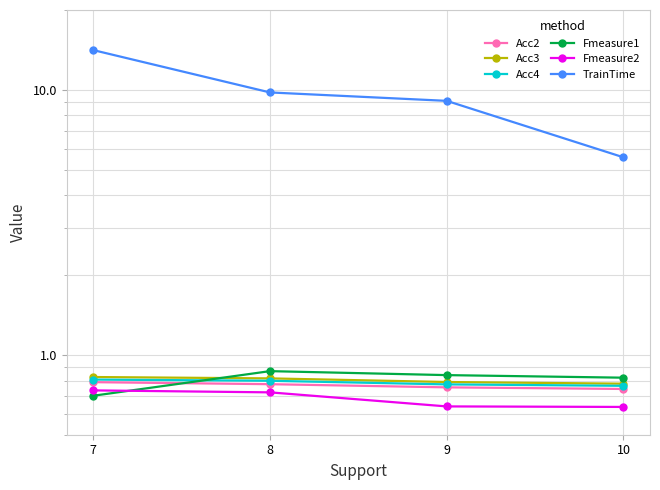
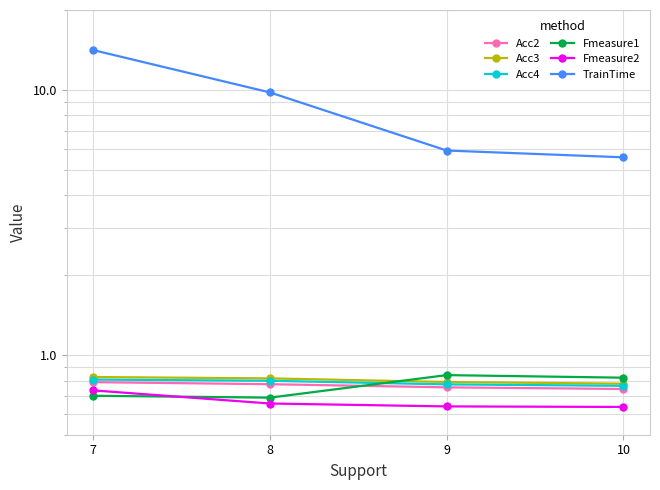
  {
    "Acc2": {
      "7": 0.79,
      "8": 0.78,
      "9": 0.75,
      "10": 0.74
    },
    "Acc3": {
      "7": 0.83
    },
    "Acc4": {
      "7": 0.81
    },
    "Fmeasure1": {
      "7": 0.70,
-     "8": 0.87,
+     "8": 0.69,
      "9": 0.84,
      "10": 0.82
    },
    "Fmeasure2": {
      "7": 0.73,
-     "8": 0.72,
+     "8": 0.66,
      "9": 0.64,
      "10": 0.64
    },
    "TrainTime": {
      "7": 14,
      "8": 9.8,
-     "9": 9.1,
+     "9": 5.9,
      "10": 5.6
    }
  }
